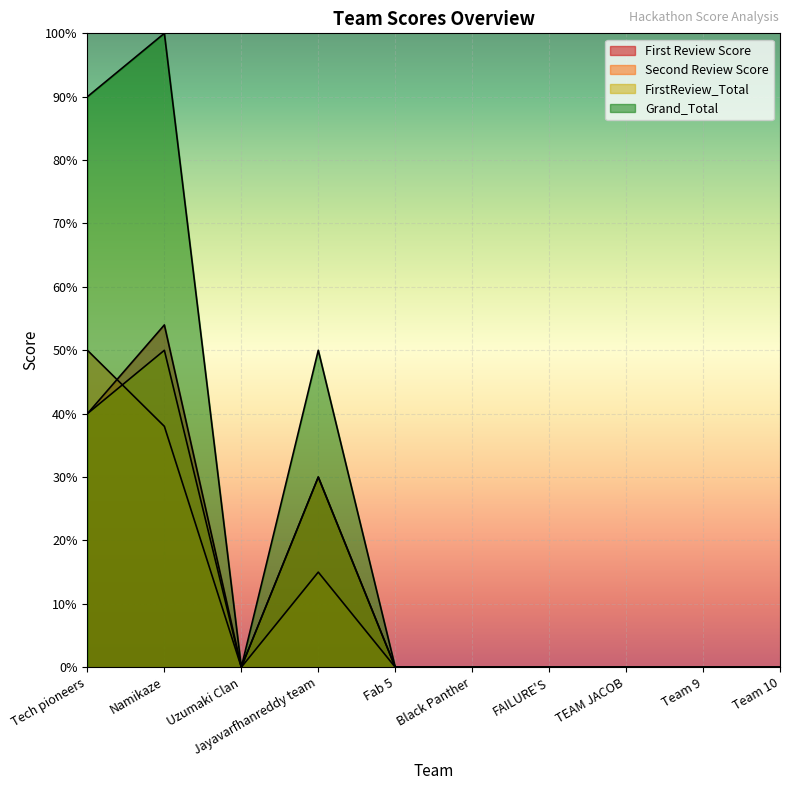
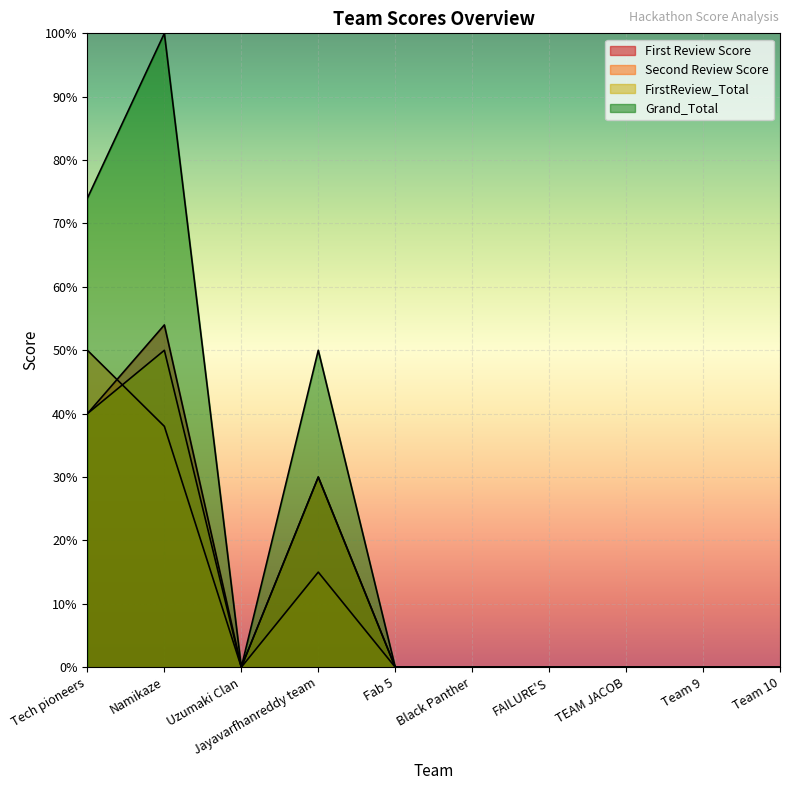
  {
    "First Review Score": {
      "Namikaze": "54%"
    },
    "Second Review Score": {
      "Tech pioneers": "50%",
      "Namikaze": "38%",
      "Jayavarfhanreddy team": "15%"
    },
    "FirstReview_Total": {
      "Namikaze": "50%"
    },
    "Grand_Total": {
-     "Tech pioneers": "90%",
+     "Tech pioneers": "74%",
      "Namikaze": "100%",
      "Jayavarfhanreddy team": "50%"
    }
  }
